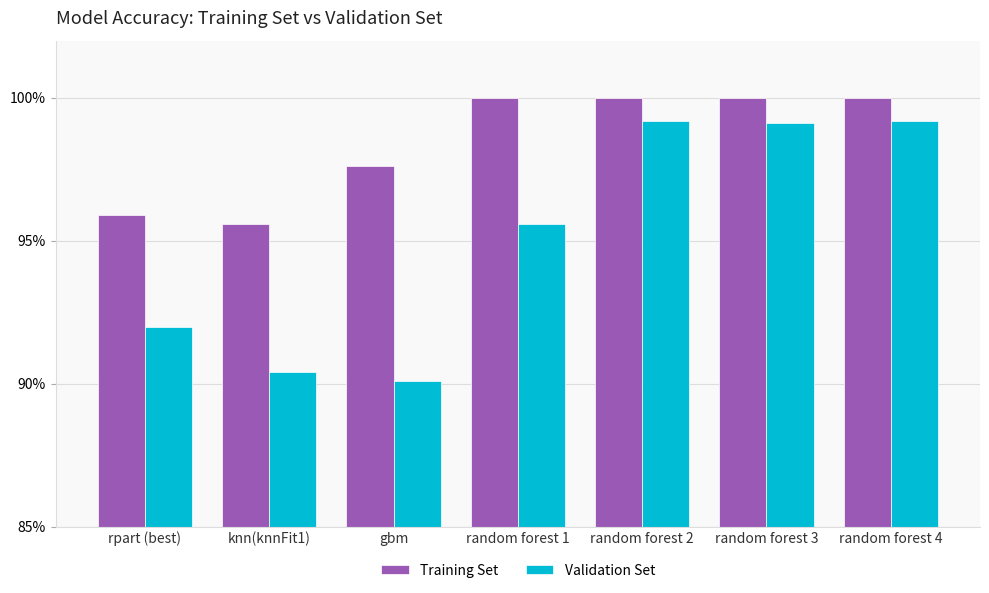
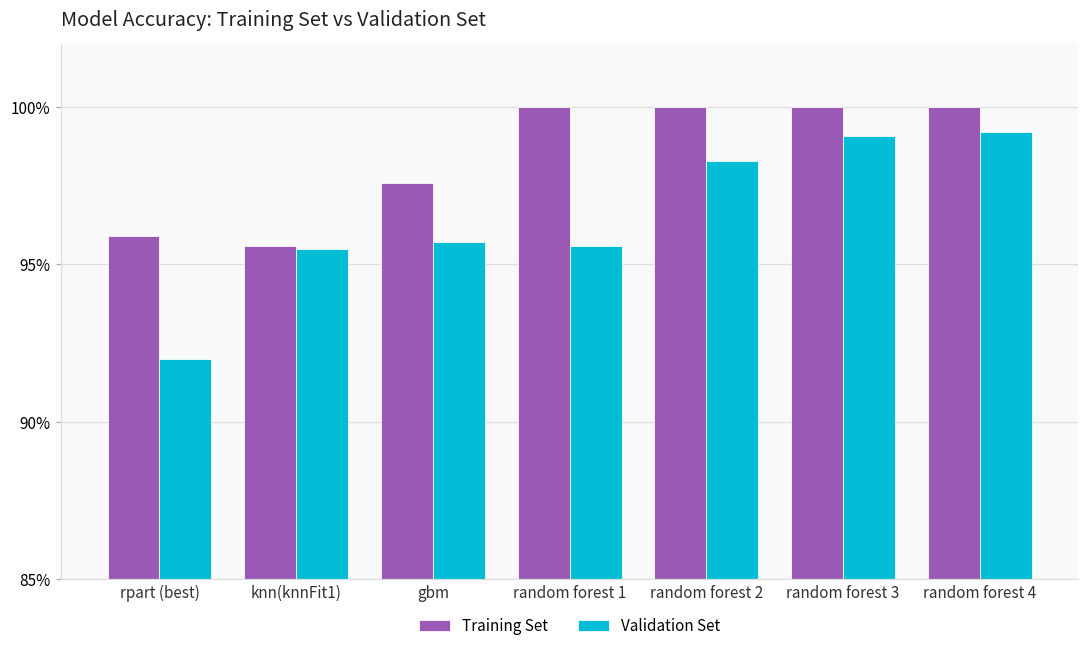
  {
    "Training Set": {
      "rpart (best)": "95.9%",
      "knn(knnFit1)": "95.6%",
      "gbm": "97.6%",
      "random forest 1": "100.0%",
      "random forest 2": "100.0%",
      "random forest 3": "100.0%",
      "random forest 4": "100.0%"
    },
    "Validation Set": {
      "rpart (best)": "92.0%",
-     "knn(knnFit1)": "90.4%",
-     "gbm": "90.1%",
+     "knn(knnFit1)": "95.5%",
+     "gbm": "95.7%",
      "random forest 1": "95.6%",
-     "random forest 2": "99.2%",
+     "random forest 2": "98.3%",
      "random forest 3": "99.1%",
      "random forest 4": "99.2%"
    }
  }
